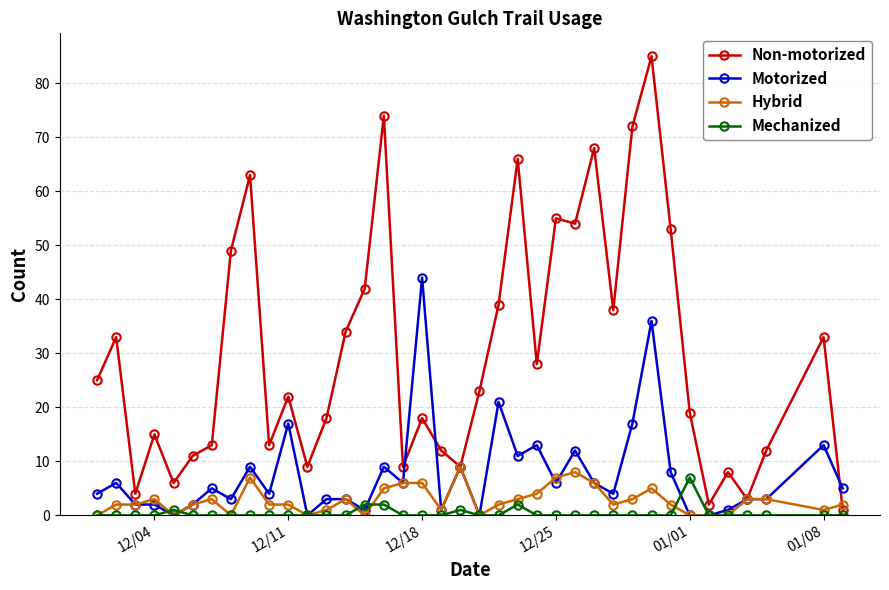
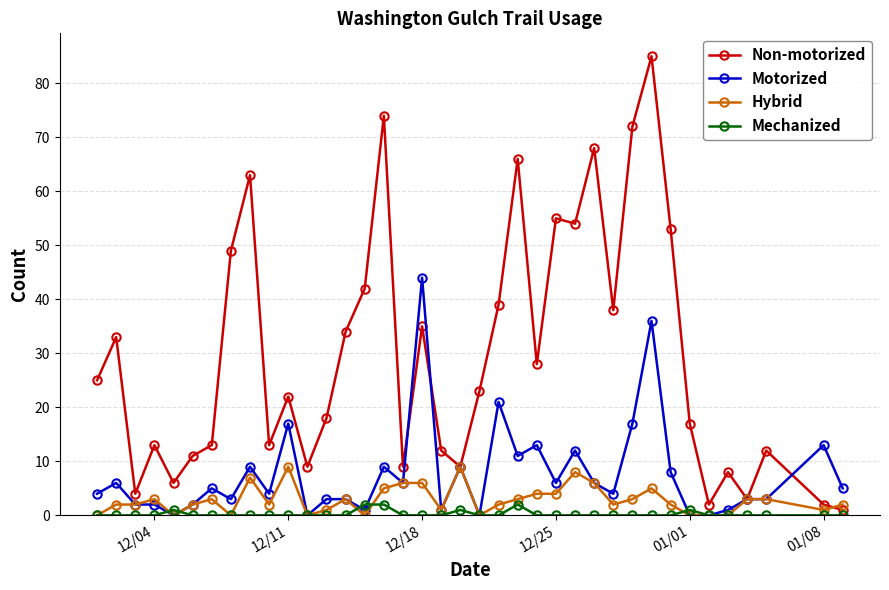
  {
    "Non-motorized": {
-     "12/04": 15,
+     "12/04": 13,
      "12/11": 22,
-     "12/18": 18,
+     "12/18": 35,
      "12/25": 55,
-     "01/01": 19,
-     "01/08": 33
+     "01/01": 17,
+     "01/08": 2
    },
    "Motorized": {
      "12/04": 2,
      "12/11": 17,
      "12/18": 44,
      "12/25": 6,
      "01/08": 13
    },
    "Hybrid": {
      "12/04": 3,
-     "12/11": 2,
+     "12/11": 9,
      "12/18": 6,
-     "12/25": 7,
+     "12/25": 4,
      "01/08": 1
    },
    "Mechanized": {
      "12/04": 0,
      "12/11": 0,
      "12/18": 0,
      "12/25": 0,
-     "01/01": 7,
+     "01/01": 1,
      "01/08": 0
    }
  }
